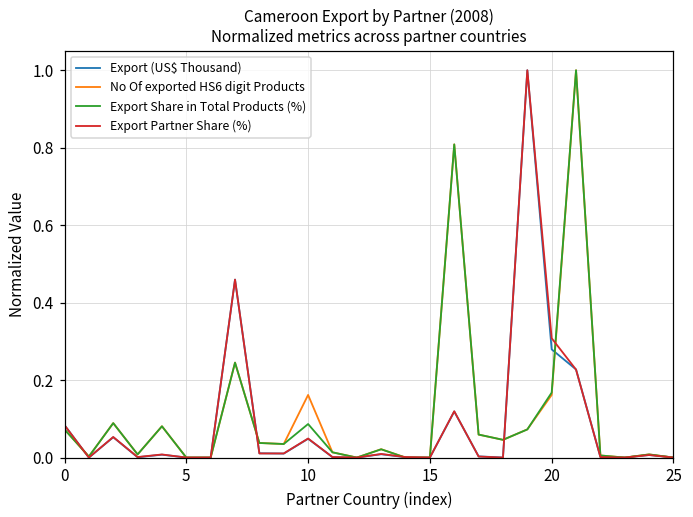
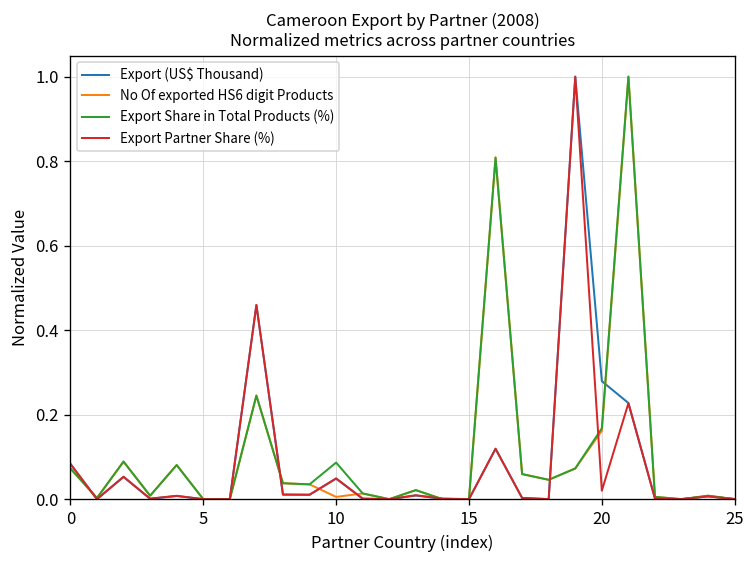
  {
    "Export (US$ Thousand)": {
      "20": 0.28
    },
    "No Of exported HS6 digit Products": {
-     "10": 0.16
+     "10": 0.01
    },
    "Export Share in Total Products (%)": {
      "10": 0.09
    },
    "Export Partner Share (%)": {
-     "20": 0.31
+     "20": 0.02
    }
  }
